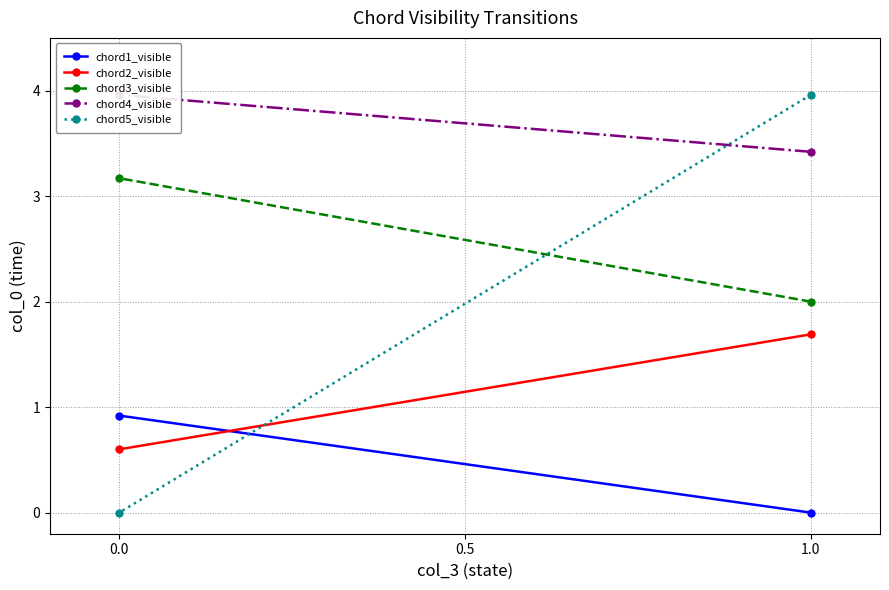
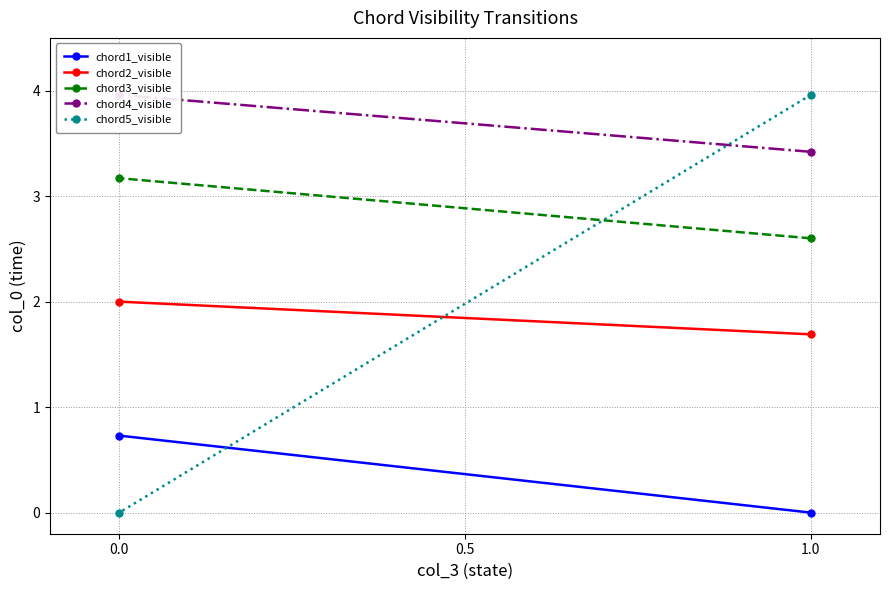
  {
    "chord1_visible": {
-     "0.0": 0.92,
+     "0.0": 0.73,
      "1.0": 0.00
    },
    "chord2_visible": {
-     "0.0": 0.6,
+     "0.0": 2.0,
      "1.0": 1.7
    },
    "chord3_visible": {
      "0.0": 3.17,
-     "1.0": 2.0
+     "1.0": 2.6
    },
    "chord4_visible": {
      "1.0": 3.42
    },
    "chord5_visible": {
      "0.0": 0.00,
      "1.0": 3.96
    }
  }
